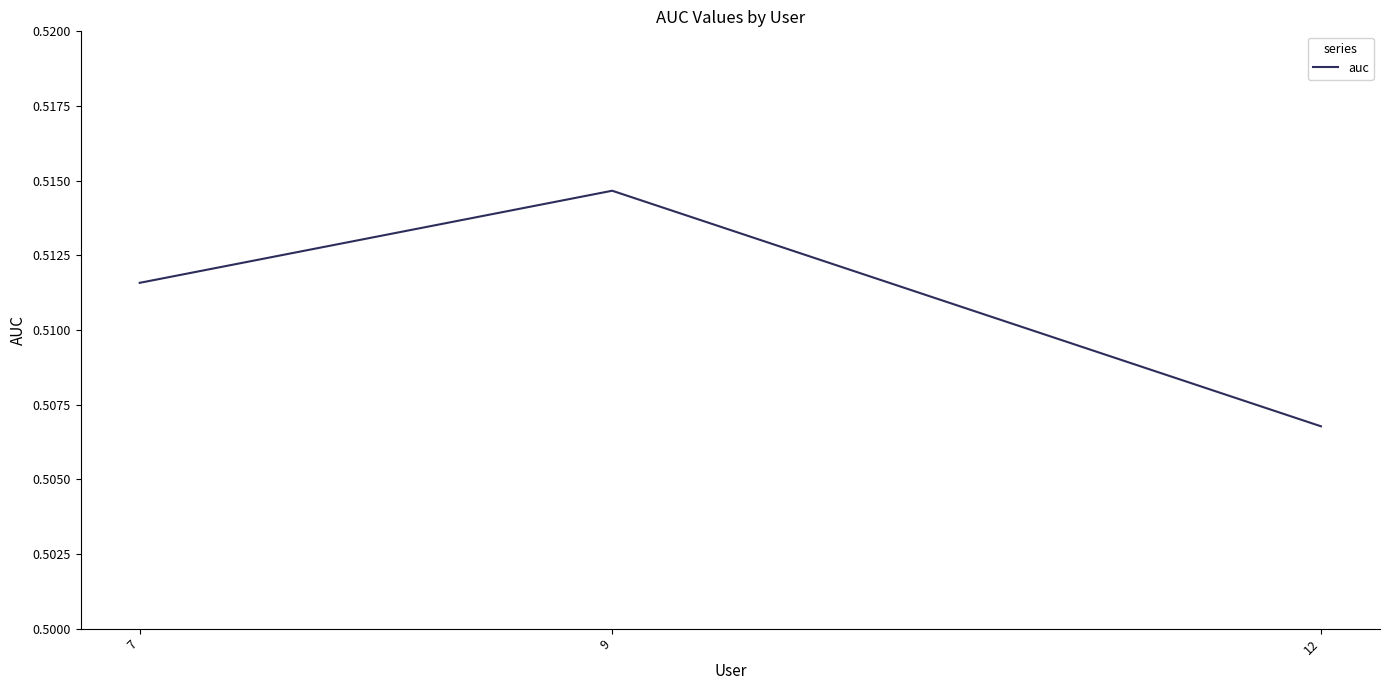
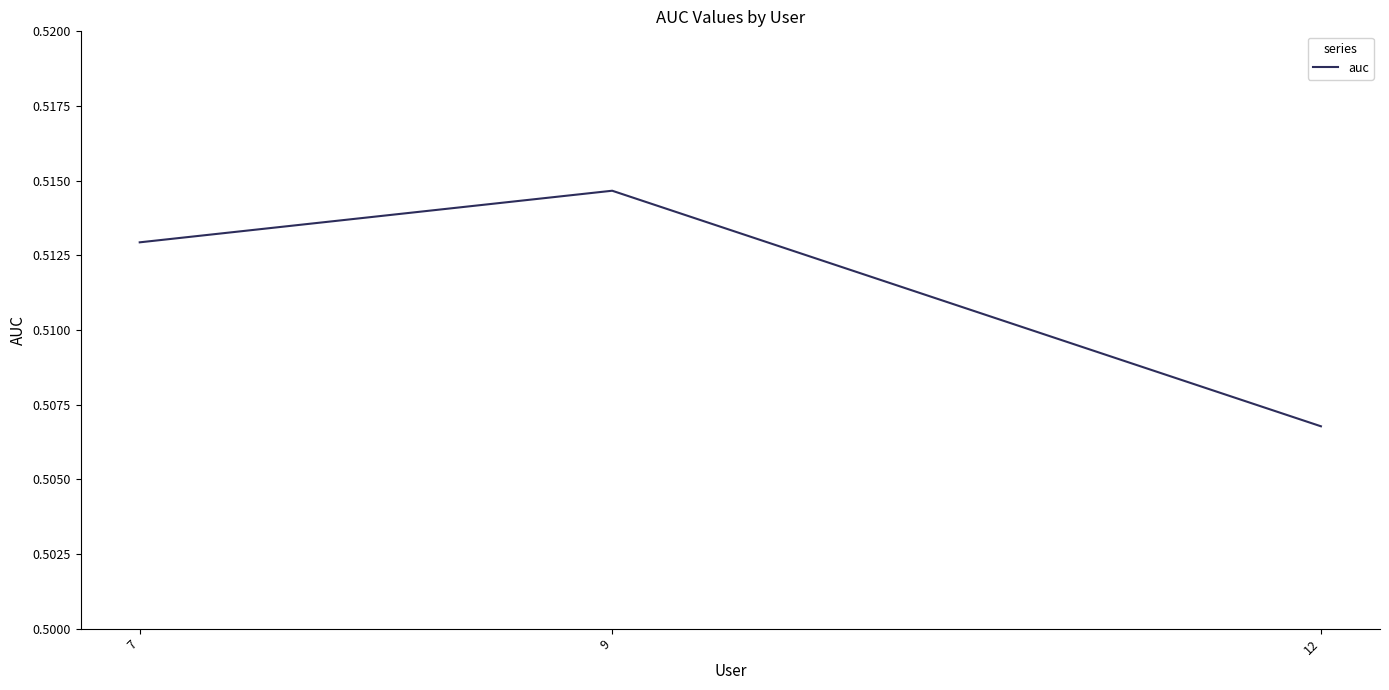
  {
-   "7": 0.5116,
+   "7": 0.5129,
    "9": 0.5147,
    "12": 0.5068
  }
